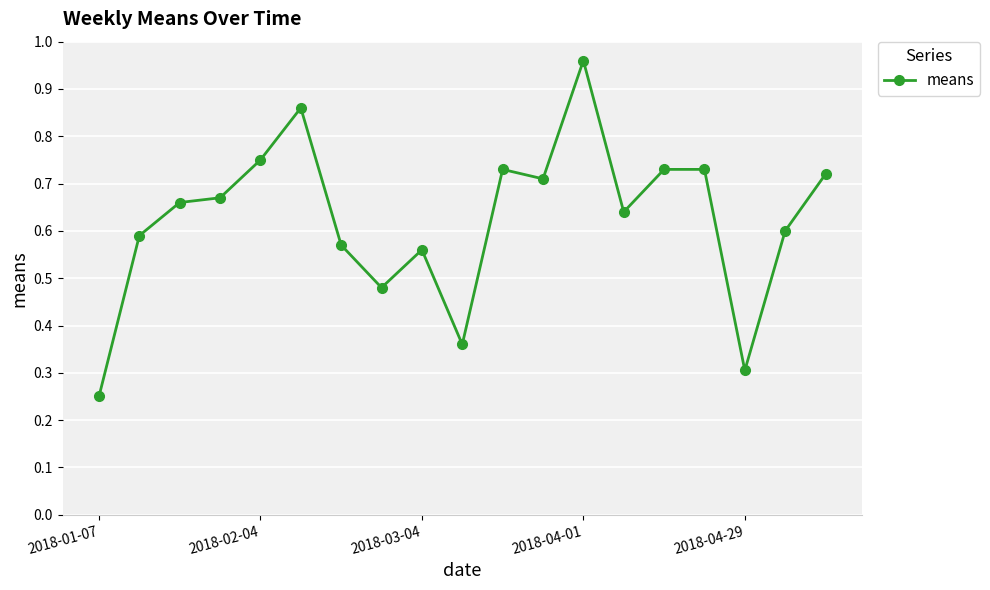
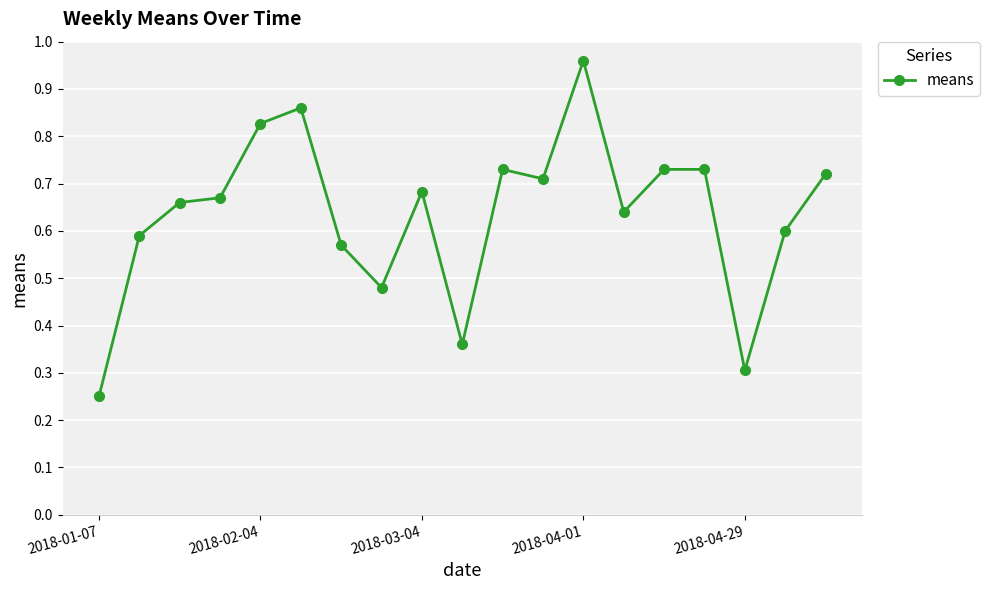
  {
    "2018-01-07": 0.25,
-   "2018-02-04": 0.75,
-   "2018-03-04": 0.56,
+   "2018-02-04": 0.83,
+   "2018-03-04": 0.68,
    "2018-04-01": 0.96,
    "2018-04-29": 0.31
  }
